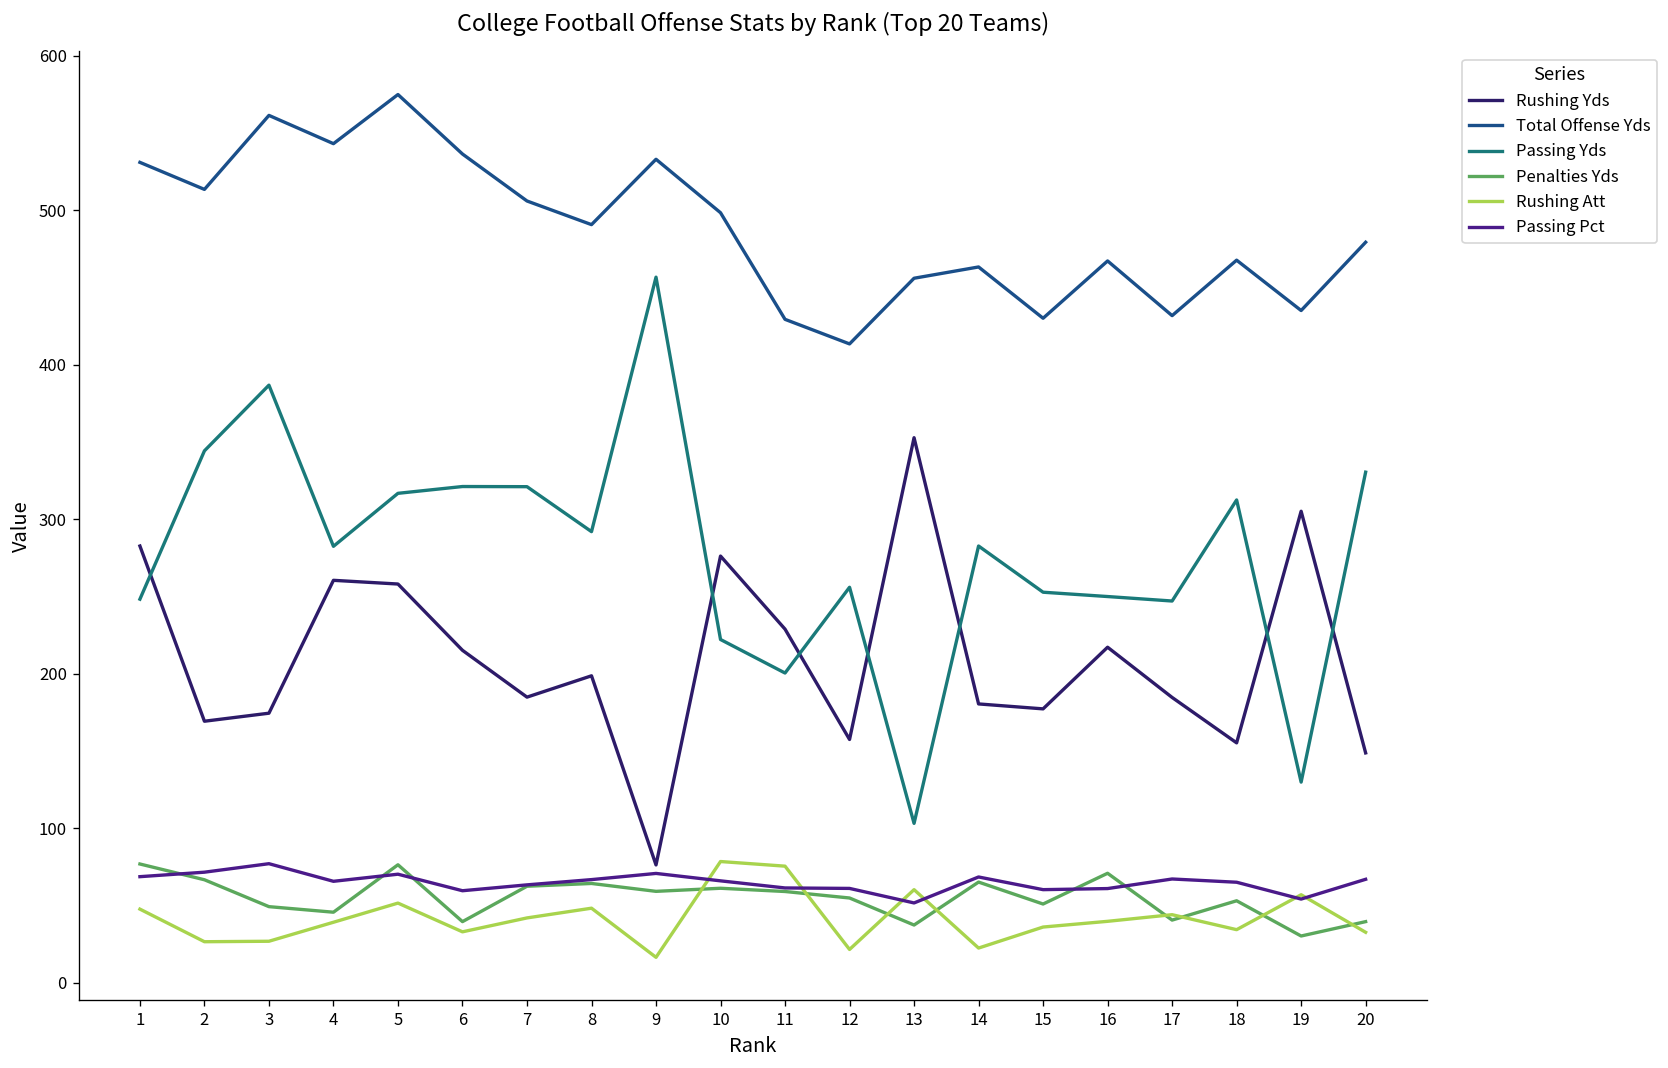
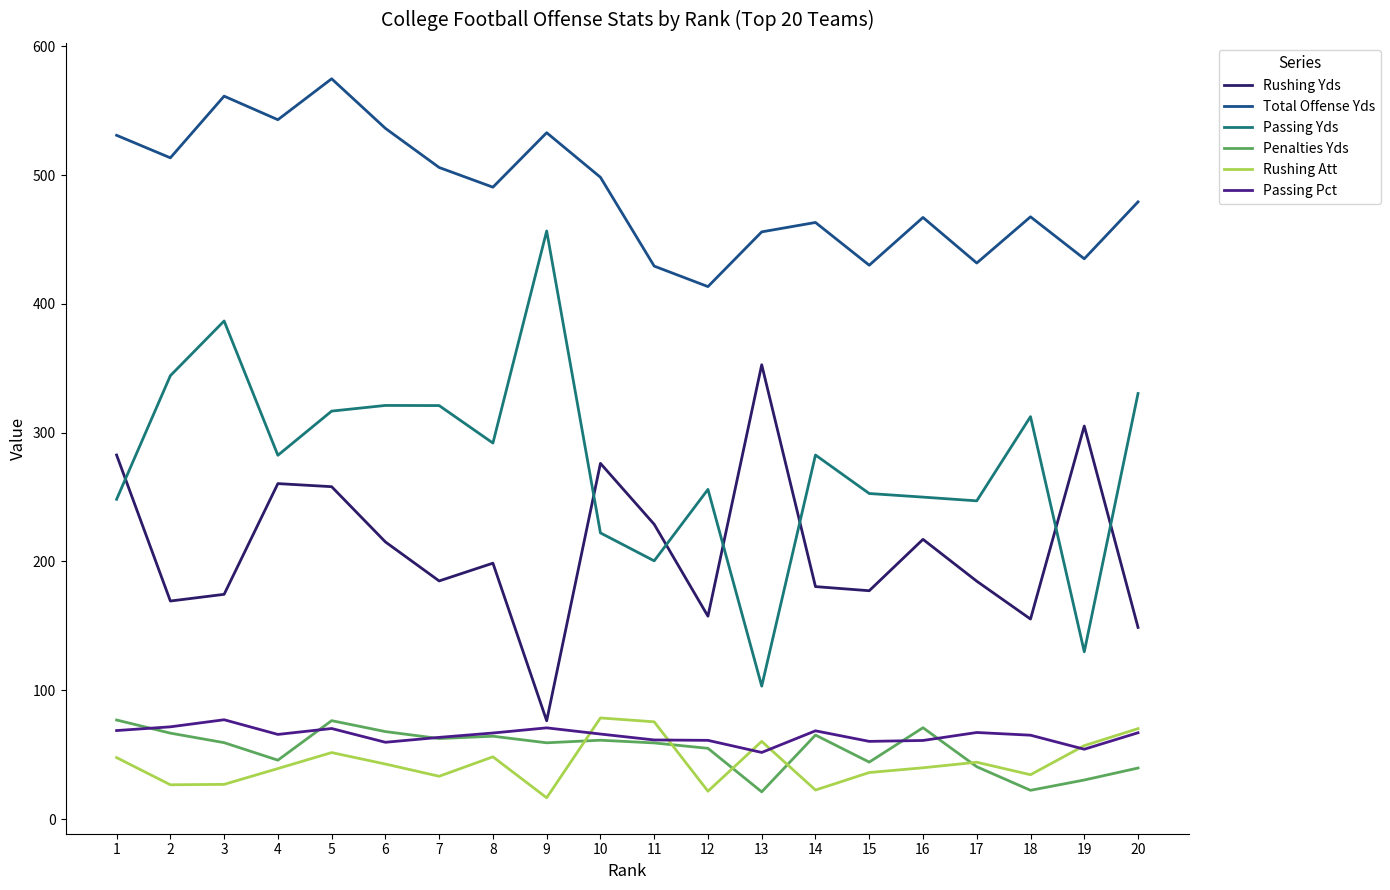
  {
    "Penalties Yds": {
      "1": 77,
      "2": 67,
-     "3": 49,
+     "3": 59,
      "4": 46,
      "5": 76,
-     "6": 40,
+     "6": 68,
      "8": 64,
      "9": 59,
      "10": 61,
      "11": 59,
      "12": 55,
-     "13": 37,
+     "13": 21,
      "14": 65,
-     "15": 51,
+     "15": 44,
      "16": 71,
      "17": 41,
-     "18": 53,
+     "18": 22,
      "19": 30,
      "20": 40
    },
    "Rushing Att": {
      "1": 48,
      "2": 27,
      "3": 27,
      "4": 39,
      "5": 52,
-     "6": 33,
-     "7": 42,
+     "6": 43,
+     "7": 33,
      "8": 48,
      "9": 17,
      "10": 79,
      "11": 76,
      "12": 22,
      "13": 60,
      "14": 23,
      "15": 36,
      "16": 40,
      "17": 44,
      "18": 34,
      "19": 57,
-     "20": 33
+     "20": 70
    }
  }
